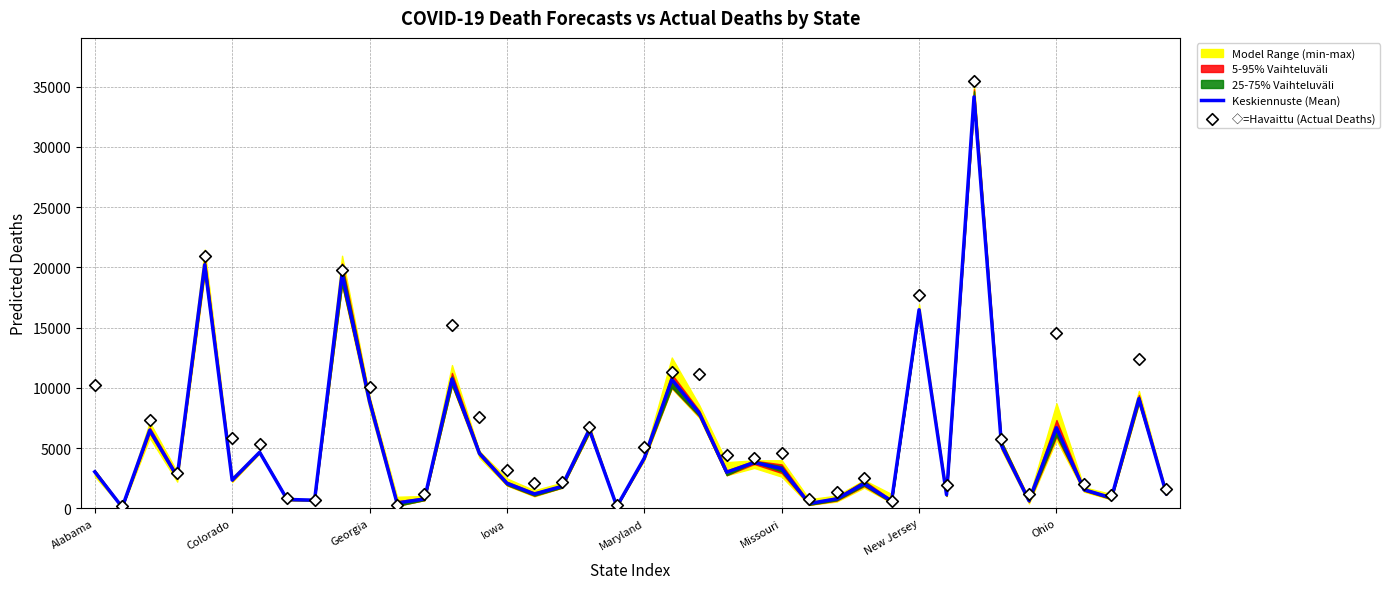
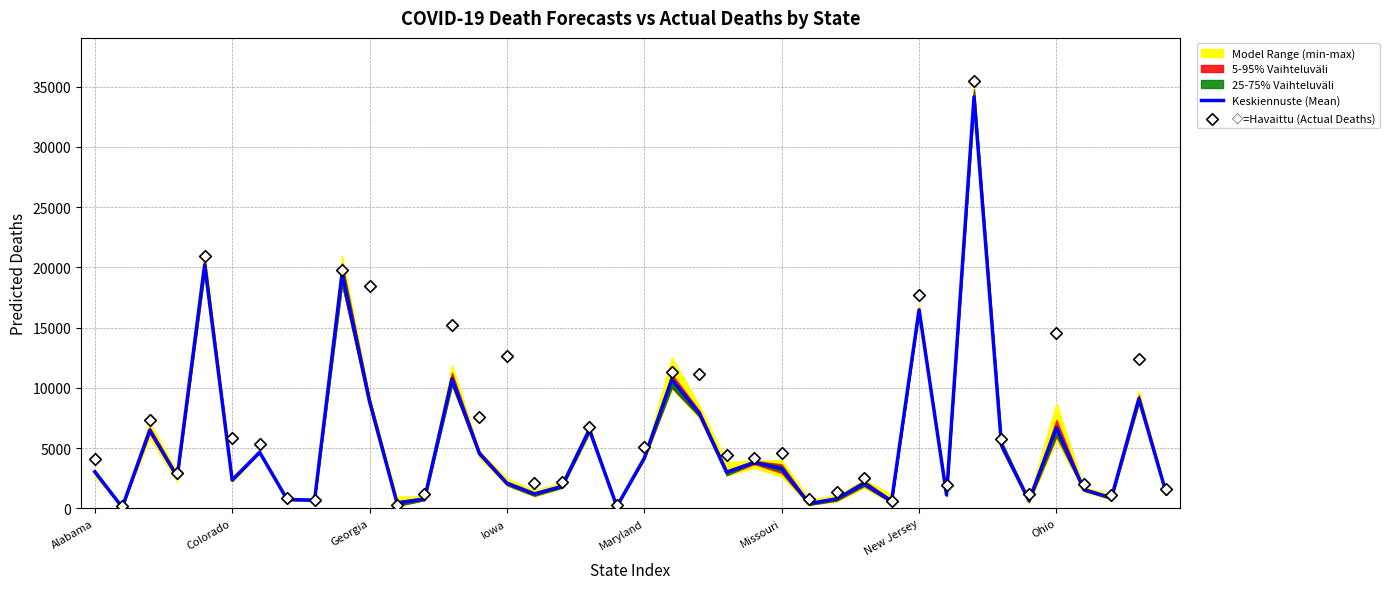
  {
    "Keskiennuste (Mean)": {
      "Georgia": 8900
    },
    "◇=Havaittu (Actual Deaths)": {
-     "Alabama": 10200,
-     "Georgia": 10100,
-     "Iowa": 3200
+     "Alabama": 4100,
+     "Georgia": 18500,
+     "Iowa": 12600
    }
  }
